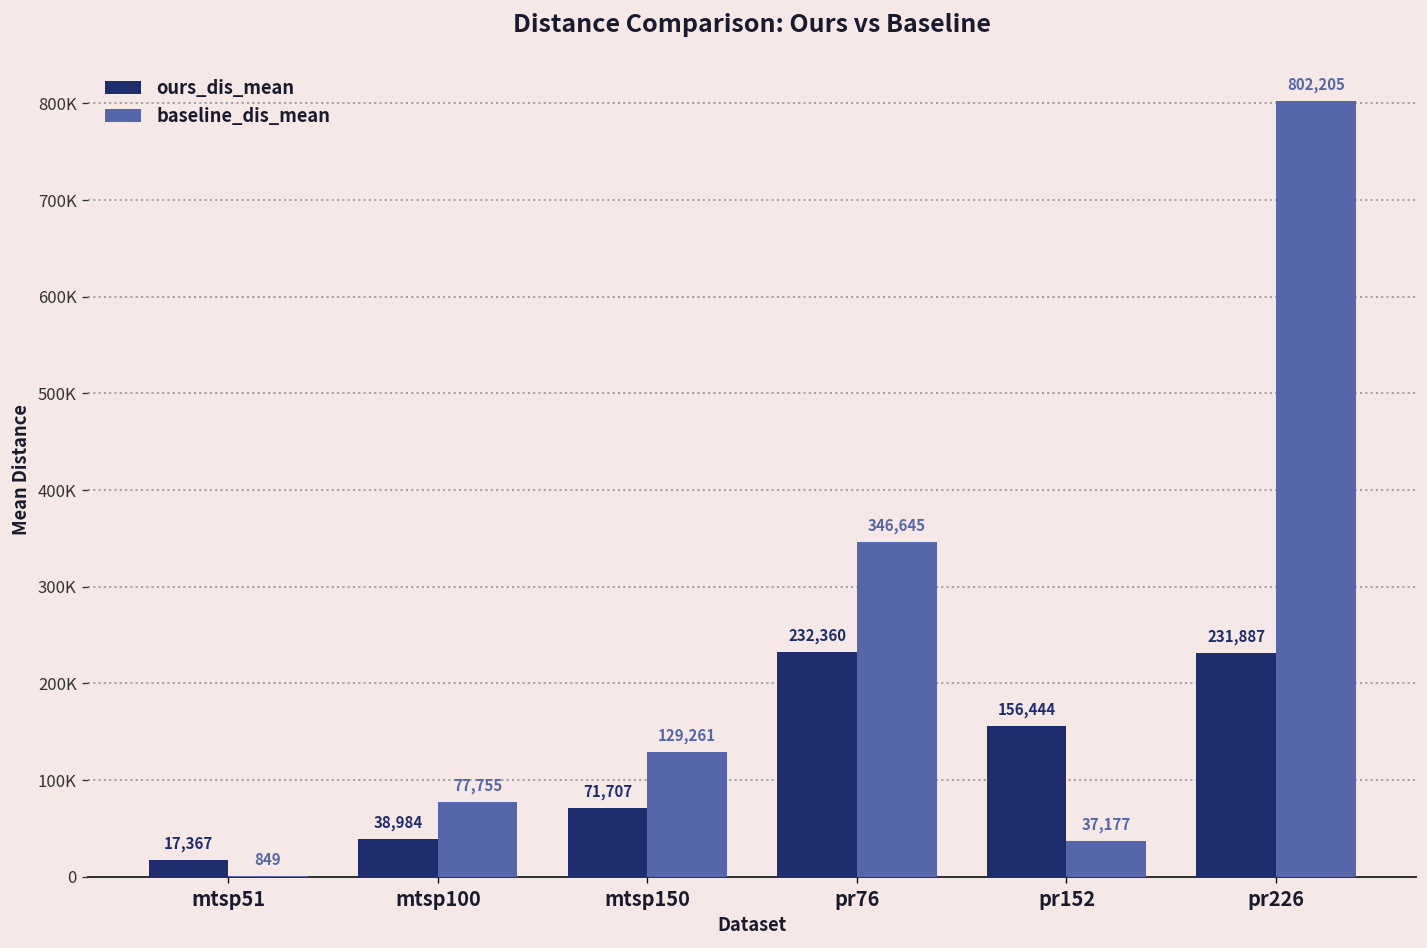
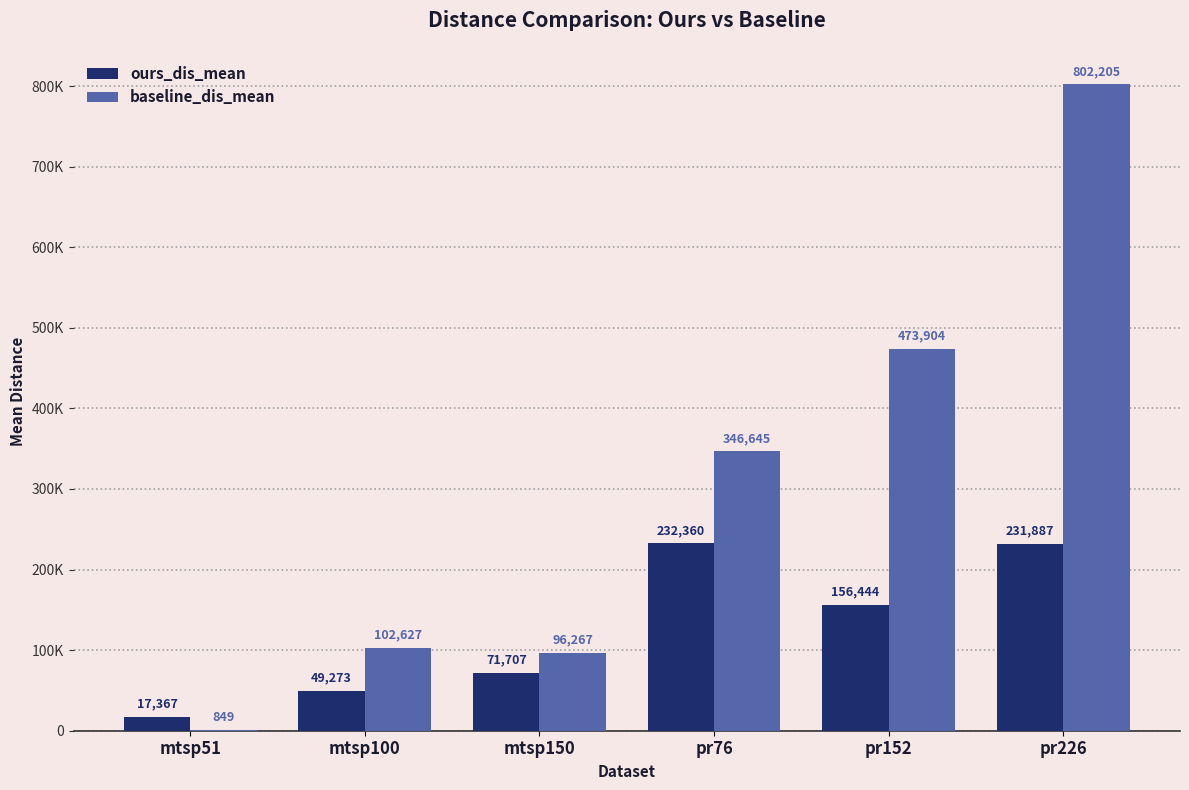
  {
    "ours_dis_mean": {
      "mtsp51": "17,367",
-     "mtsp100": "38,984",
+     "mtsp100": "49,273",
      "mtsp150": "71,707",
      "pr76": "232,360",
      "pr152": "156,444",
      "pr226": "231,887"
    },
    "baseline_dis_mean": {
      "mtsp51": "849",
-     "mtsp100": "77,755",
-     "mtsp150": "129,261",
+     "mtsp100": "102,627",
+     "mtsp150": "96,267",
      "pr76": "346,645",
-     "pr152": "37,177",
+     "pr152": "473,904",
      "pr226": "802,205"
    }
  }
